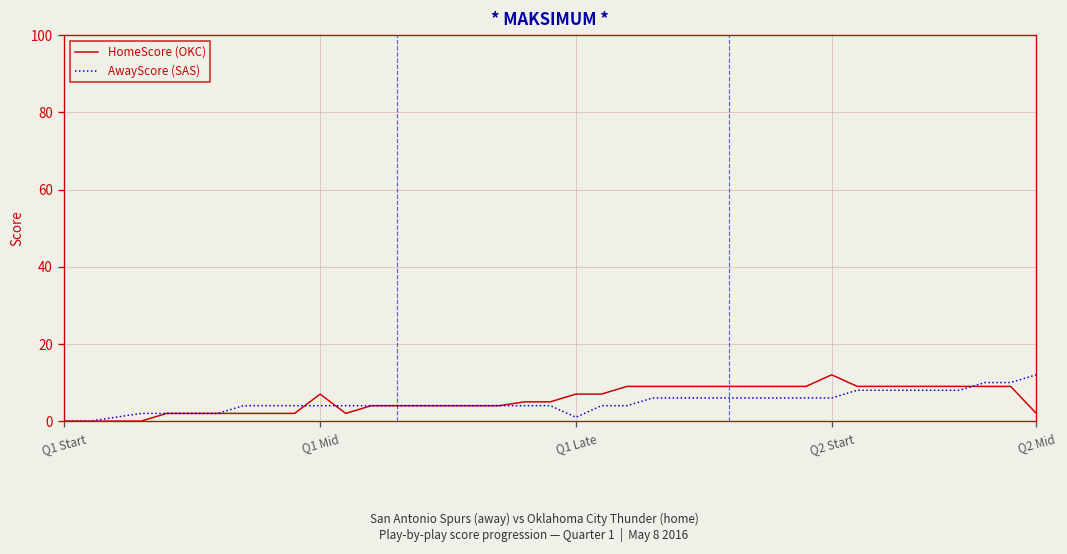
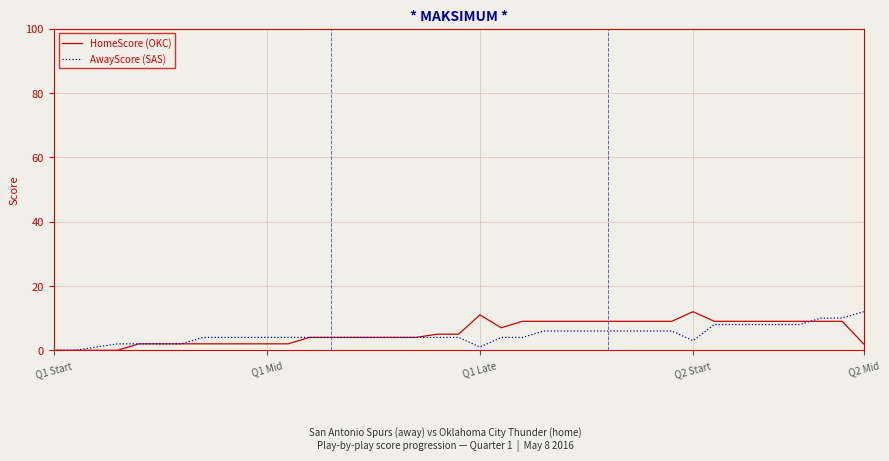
  {
    "HomeScore (OKC)": {
-     "Q1 Mid": 7,
-     "Q1 Late": 7,
+     "Q1 Mid": 2,
+     "Q1 Late": 11,
      "Q2 Start": 12,
      "Q2 Mid": 2
    },
    "AwayScore (SAS)": {
      "Q1 Mid": 4,
      "Q1 Late": 1,
-     "Q2 Start": 6,
+     "Q2 Start": 3,
      "Q2 Mid": 12
    }
  }
